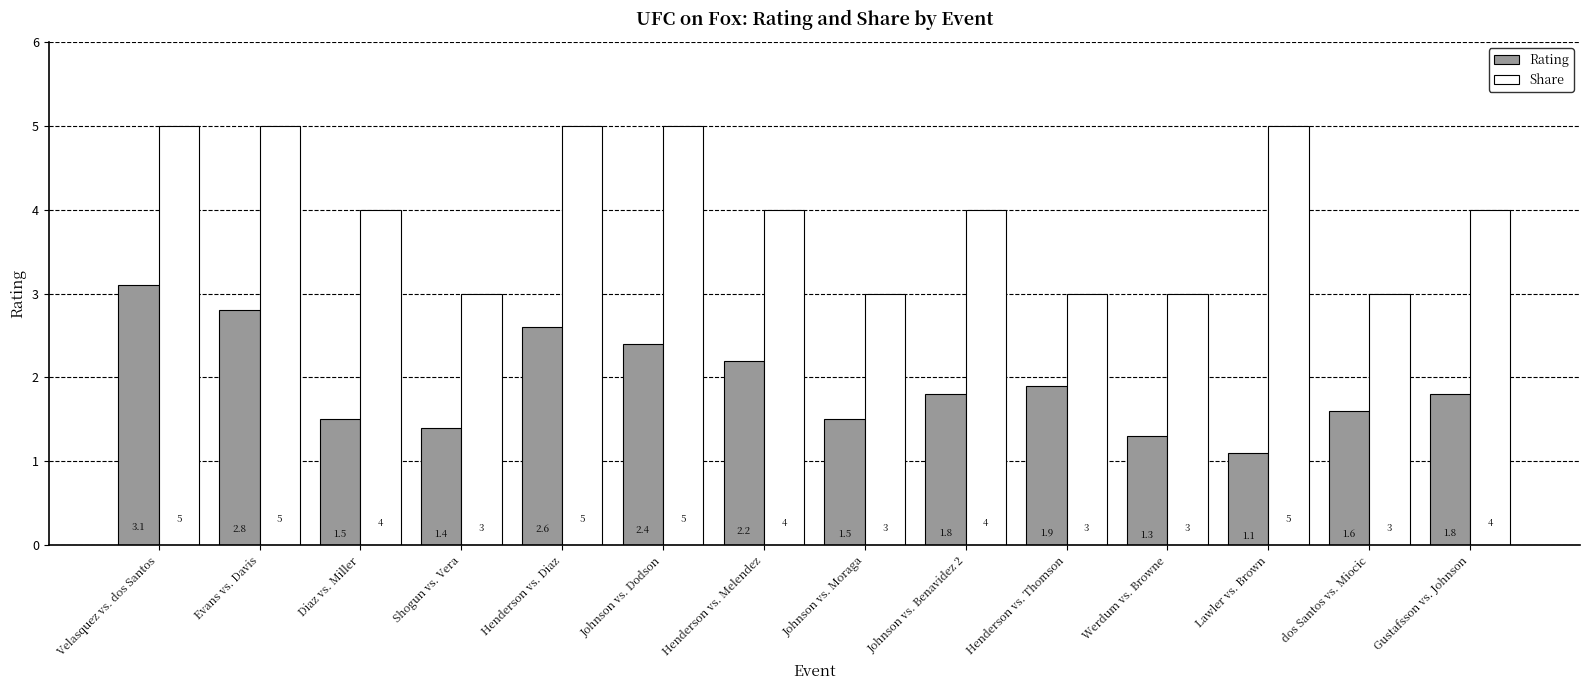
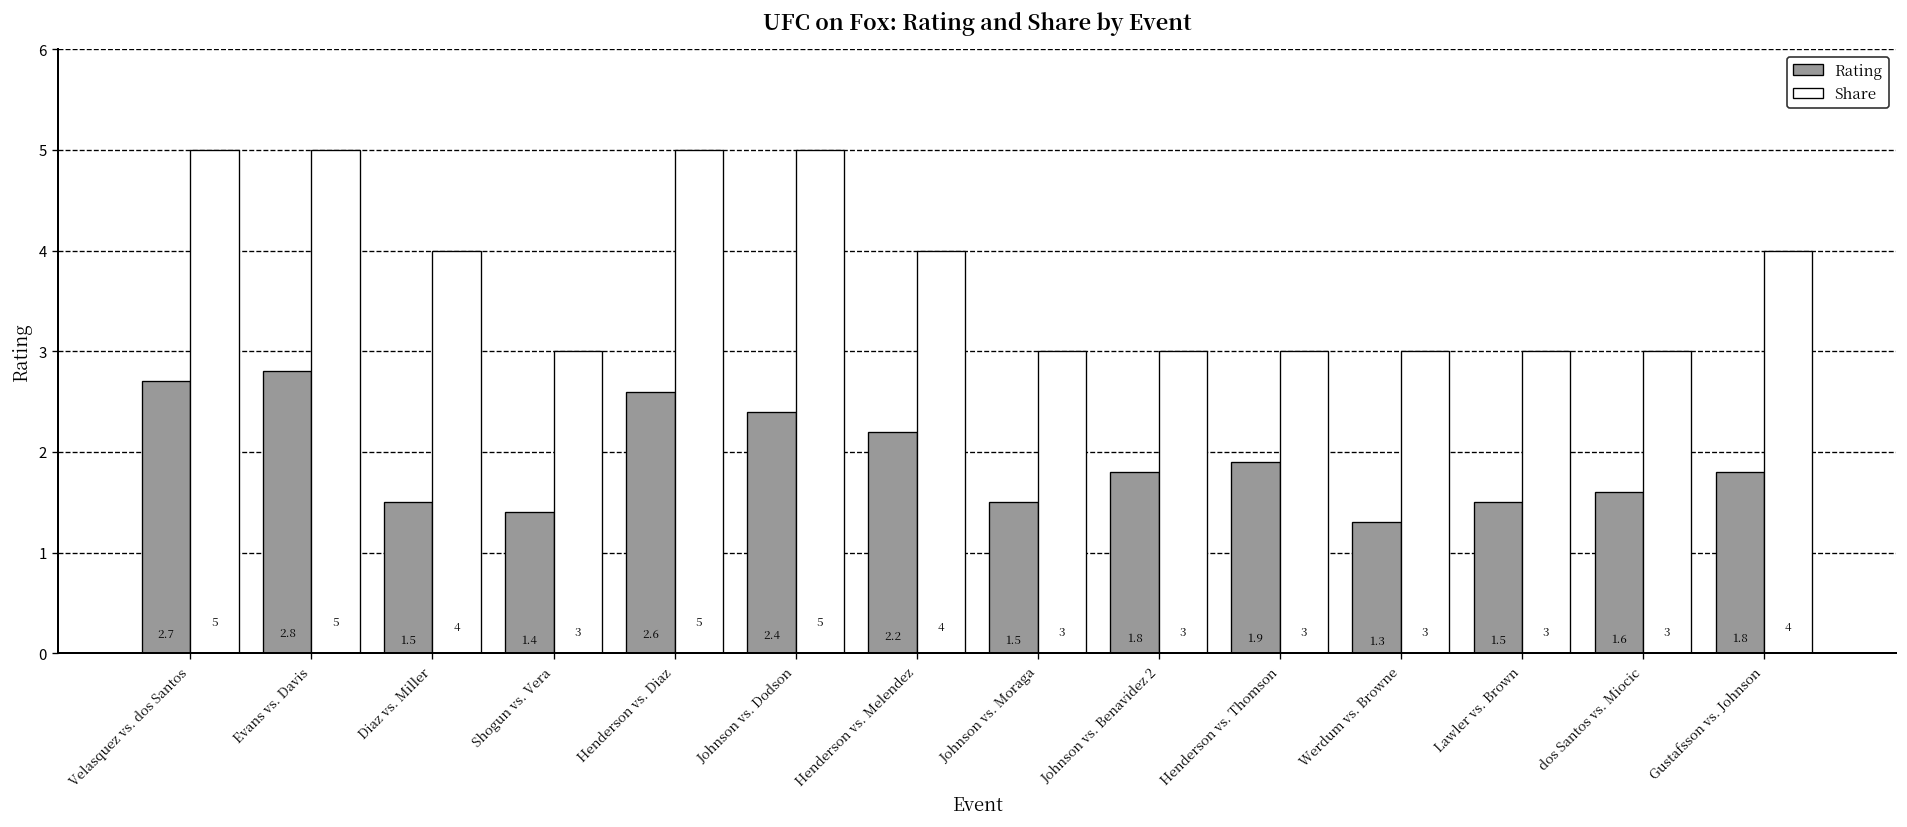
  {
    "Rating": {
-     "Velasquez vs. dos Santos": 3.1,
+     "Velasquez vs. dos Santos": 2.7,
      "Evans vs. Davis": 2.8,
      "Diaz vs. Miller": 1.5,
      "Shogun vs. Vera": 1.4,
      "Henderson vs. Diaz": 2.6,
      "Johnson vs. Dodson": 2.4,
      "Henderson vs. Melendez": 2.2,
      "Johnson vs. Moraga": 1.5,
      "Johnson vs. Benavidez 2": 1.8,
      "Henderson vs. Thomson": 1.9,
      "Werdum vs. Browne": 1.3,
-     "Lawler vs. Brown": 1.1,
+     "Lawler vs. Brown": 1.5,
      "dos Santos vs. Miocic": 1.6,
      "Gustafsson vs. Johnson": 1.8
    },
    "Share": {
      "Velasquez vs. dos Santos": 5,
      "Evans vs. Davis": 5,
      "Diaz vs. Miller": 4,
      "Shogun vs. Vera": 3,
      "Henderson vs. Diaz": 5,
      "Johnson vs. Dodson": 5,
      "Henderson vs. Melendez": 4,
      "Johnson vs. Moraga": 3,
-     "Johnson vs. Benavidez 2": 4,
+     "Johnson vs. Benavidez 2": 3,
      "Henderson vs. Thomson": 3,
      "Werdum vs. Browne": 3,
-     "Lawler vs. Brown": 5,
+     "Lawler vs. Brown": 3,
      "dos Santos vs. Miocic": 3,
      "Gustafsson vs. Johnson": 4
    }
  }
